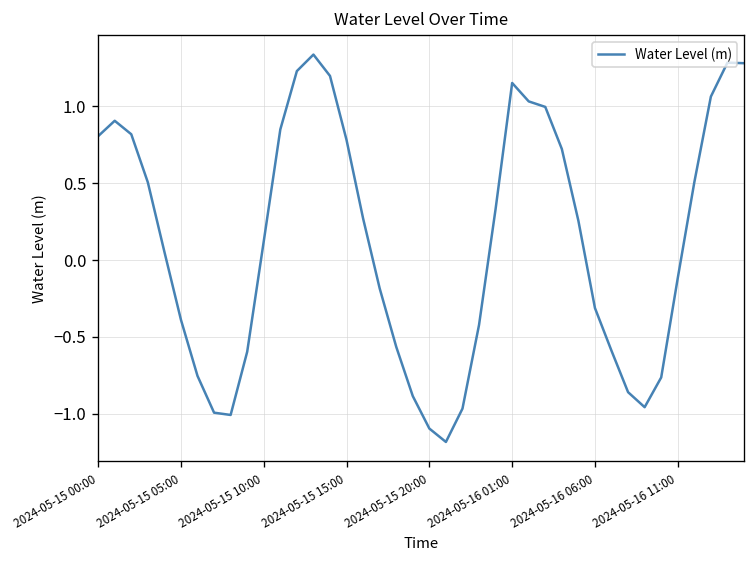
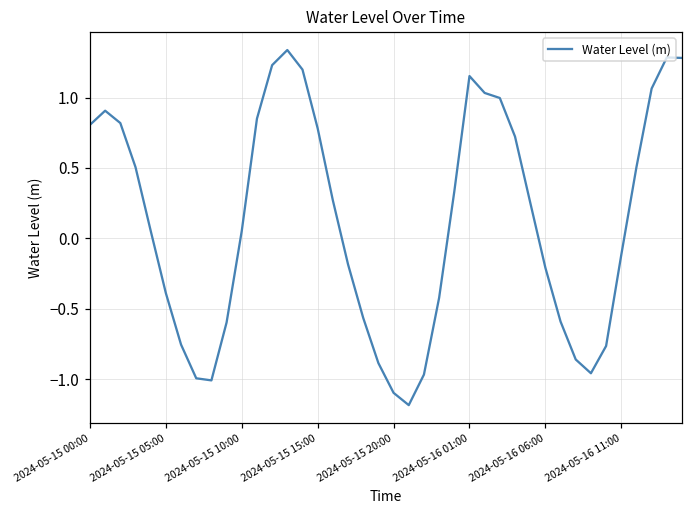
  {
    "2024-05-15 00:00": 0.81,
    "2024-05-15 05:00": -0.39,
-   "2024-05-15 10:00": 0.12,
+   "2024-05-15 10:00": 0.05,
    "2024-05-15 15:00": 0.78,
    "2024-05-15 20:00": -1.10,
    "2024-05-16 01:00": 1.15,
-   "2024-05-16 06:00": -0.31,
+   "2024-05-16 06:00": -0.21,
    "2024-05-16 11:00": -0.12
  }
